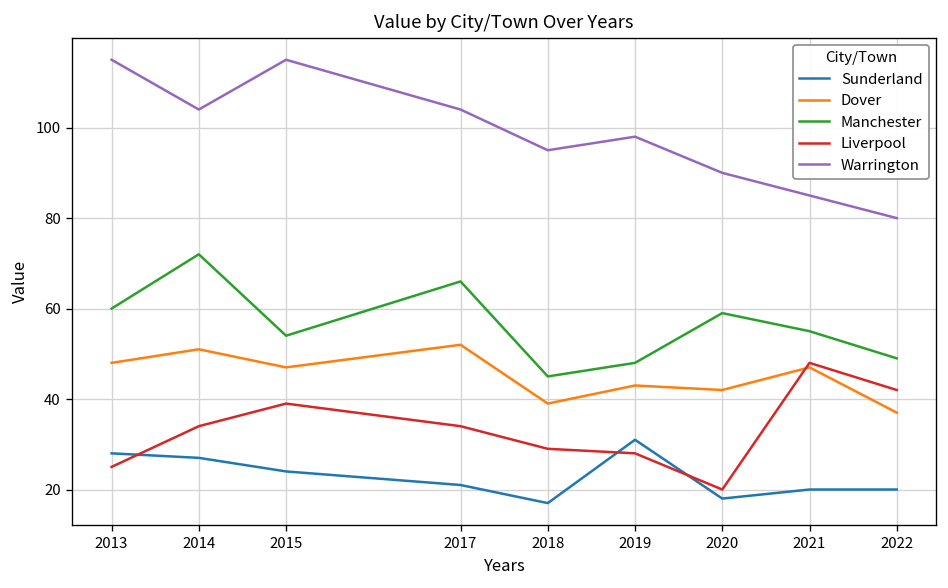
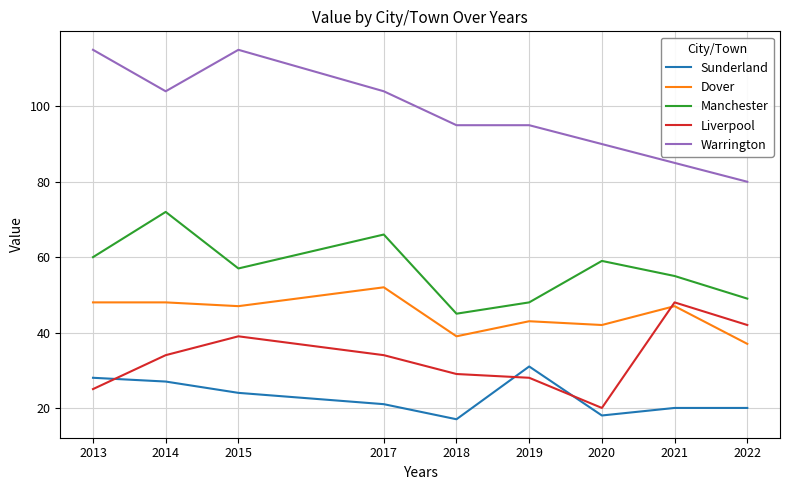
  {
    "Sunderland": {
      "2013": 28,
      "2014": 27,
      "2015": 24,
      "2017": 21,
      "2018": 17,
      "2019": 31,
      "2020": 18,
      "2021": 20,
      "2022": 20
    },
    "Dover": {
      "2013": 48,
-     "2014": 51,
+     "2014": 48,
      "2015": 47,
      "2017": 52,
      "2018": 39,
      "2019": 43,
      "2020": 42,
      "2021": 47,
      "2022": 37
    },
    "Manchester": {
      "2013": 60,
      "2014": 72,
-     "2015": 54,
+     "2015": 57,
      "2017": 66,
      "2018": 45,
      "2019": 48,
      "2020": 59,
      "2021": 55,
      "2022": 49
    },
    "Liverpool": {
      "2013": 25,
      "2014": 34,
      "2015": 39,
      "2017": 34,
      "2018": 29,
      "2019": 28,
      "2020": 20,
      "2021": 48,
      "2022": 42
    },
    "Warrington": {
      "2013": 115,
      "2014": 104,
      "2015": 115,
      "2017": 104,
      "2018": 95,
-     "2019": 98,
+     "2019": 95,
      "2020": 90,
      "2021": 85,
      "2022": 80
    }
  }
